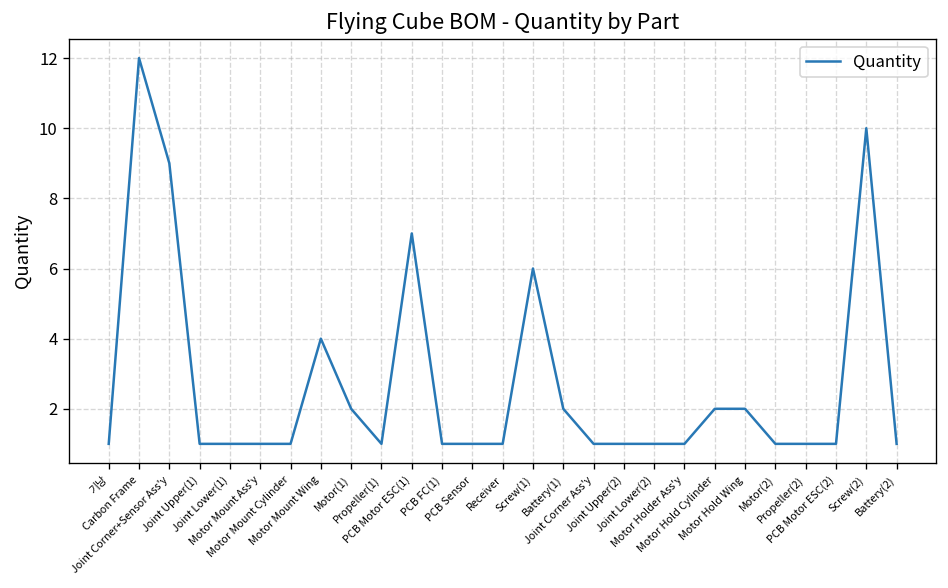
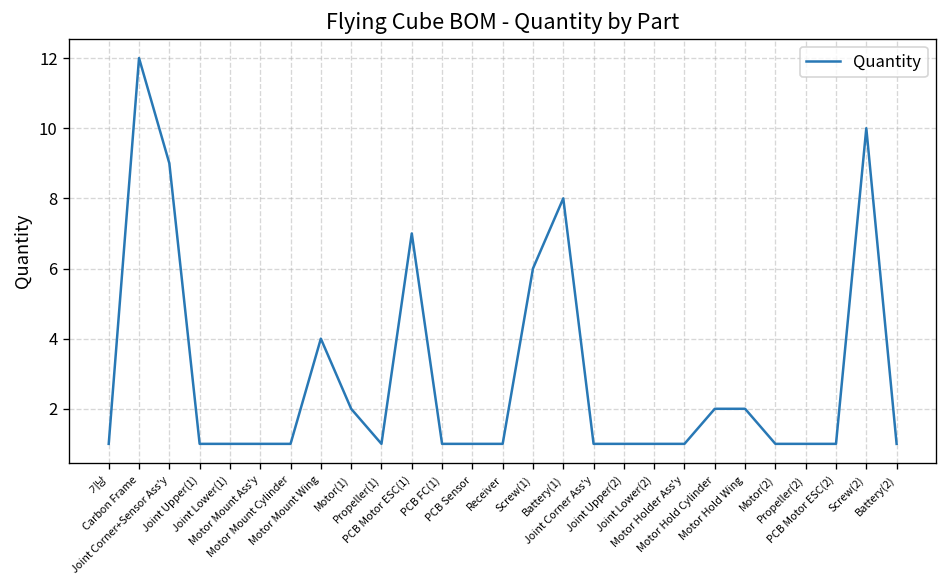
  {
    "기낭": 1,
    "Carbon Frame": 12,
    "Joint Corner+Sensor Ass'y": 9,
    "Joint Upper(1)": 1,
    "Joint Lower(1)": 1,
    "Motor Mount Ass'y": 1,
    "Motor Mount Cylinder": 1,
    "Motor Mount Wing": 4,
    "Motor(1)": 2,
    "Propeller(1)": 1,
    "PCB Motor ESC(1)": 7,
    "PCB FC(1)": 1,
    "PCB Sensor": 1,
    "Receiver": 1,
    "Screw(1)": 6,
-   "Battery(1)": 2,
+   "Battery(1)": 8,
    "Joint Corner Ass'y": 1,
    "Joint Upper(2)": 1,
    "Joint Lower(2)": 1,
    "Motor Holder Ass'y": 1,
    "Motor Hold Cylinder": 2,
    "Motor Hold Wing": 2,
    "Motor(2)": 1,
    "Propeller(2)": 1,
    "PCB Motor ESC(2)": 1,
    "Screw(2)": 10,
    "Battery(2)": 1
  }
